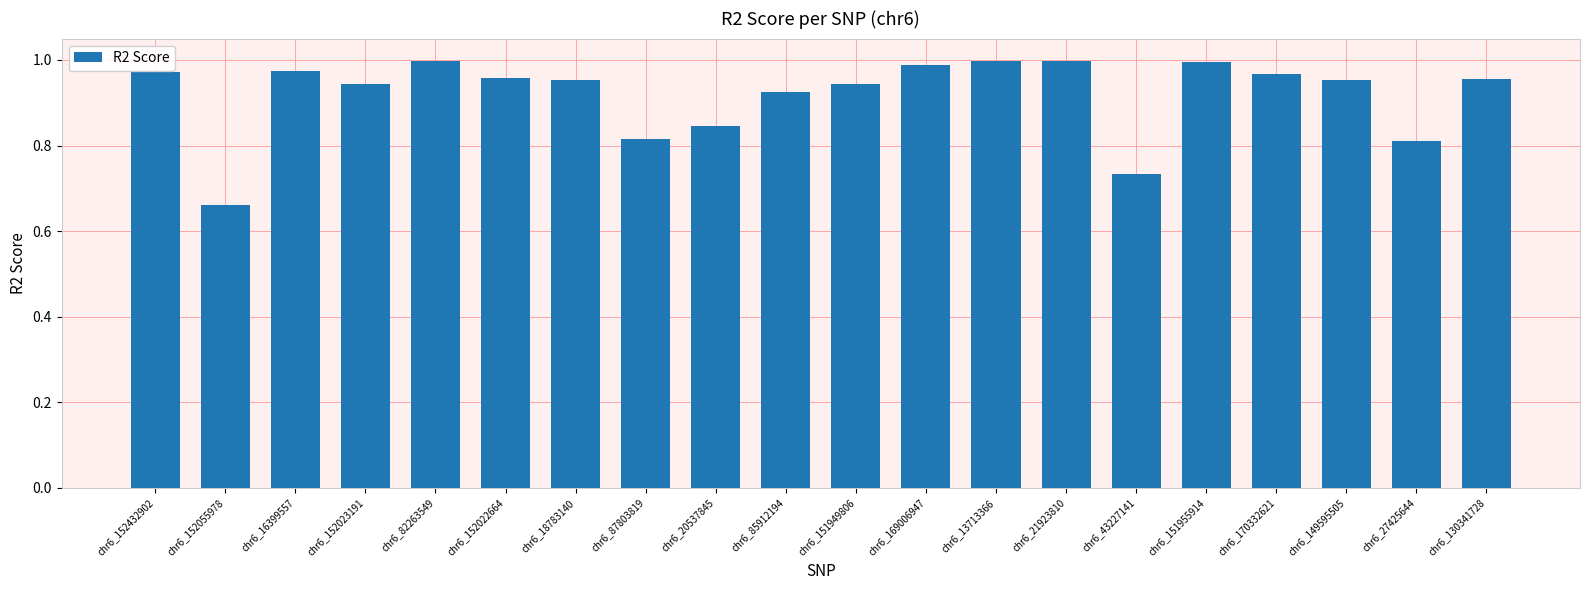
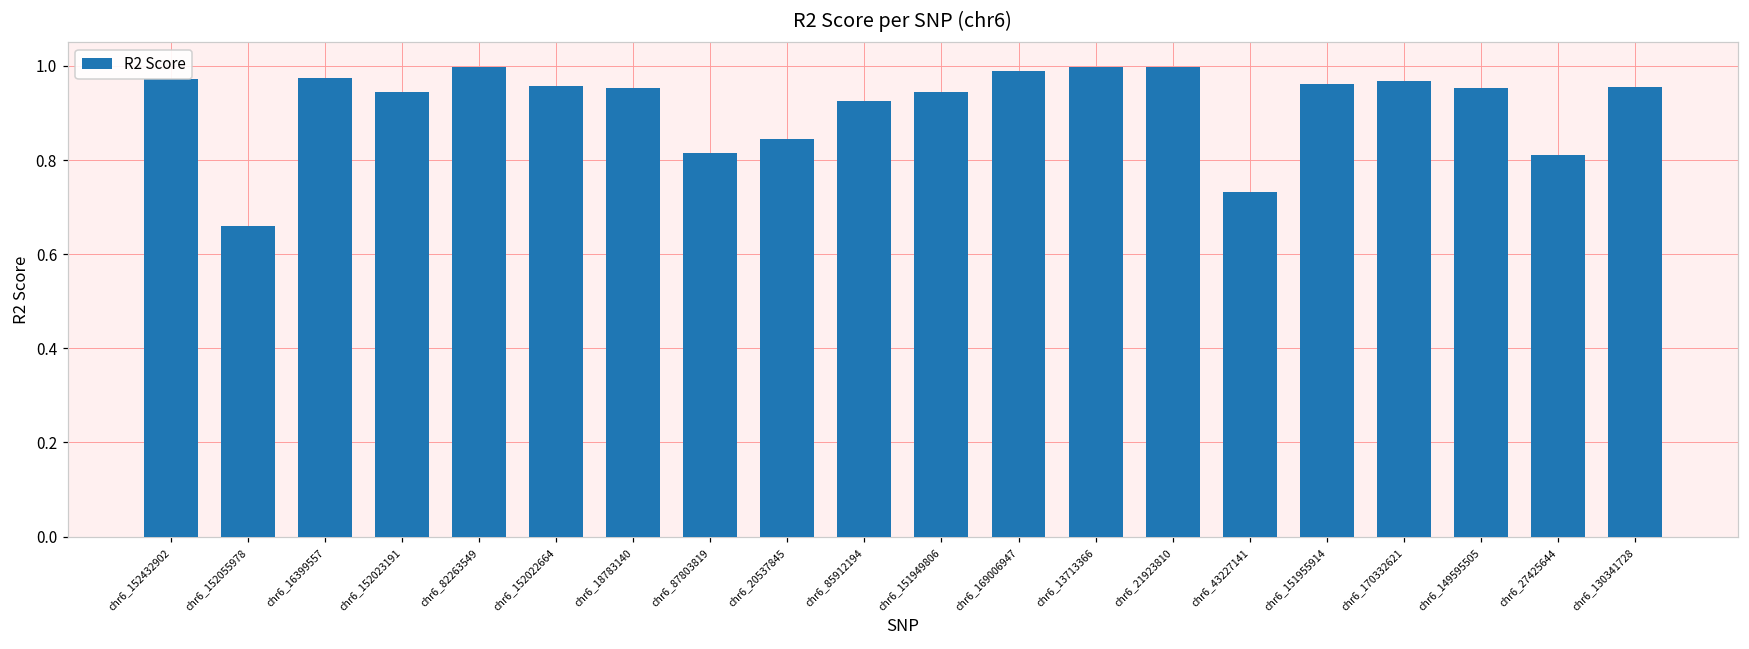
  {
    "chr6_152432902": 0.97,
    "chr6_152055978": 0.66,
    "chr6_16399557": 0.97,
    "chr6_152023191": 0.94,
    "chr6_82263549": 1.00,
    "chr6_152022664": 0.96,
    "chr6_18783140": 0.95,
    "chr6_87803819": 0.81,
    "chr6_20537845": 0.84,
    "chr6_85912194": 0.93,
    "chr6_151949806": 0.94,
    "chr6_169006947": 0.99,
    "chr6_13713366": 1.00,
    "chr6_21923810": 1.00,
    "chr6_43227141": 0.73,
-   "chr6_151955914": 1.00,
+   "chr6_151955914": 0.96,
    "chr6_170332621": 0.97,
    "chr6_149595505": 0.95,
    "chr6_27425644": 0.81,
    "chr6_130341728": 0.96
  }
